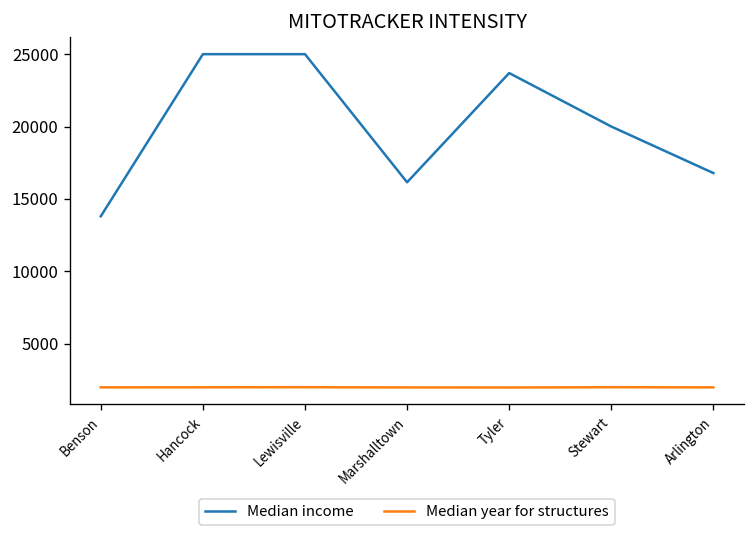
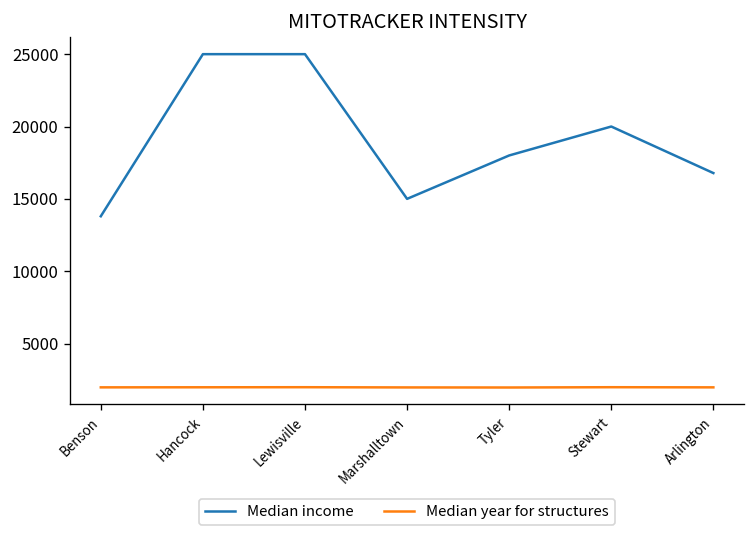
  {
    "Median income": {
      "Benson": 13800,
      "Hancock": 25000,
      "Lewisville": 25000,
-     "Marshalltown": 16100,
-     "Tyler": 23700,
+     "Marshalltown": 15000,
+     "Tyler": 18000,
      "Stewart": 20000,
      "Arlington": 16800
    },
    "Median year for structures": {
      "Benson": 2000,
      "Hancock": 2000,
      "Lewisville": 2000,
      "Marshalltown": 2000,
      "Tyler": 2000,
      "Stewart": 2000,
      "Arlington": 2000
    }
  }
